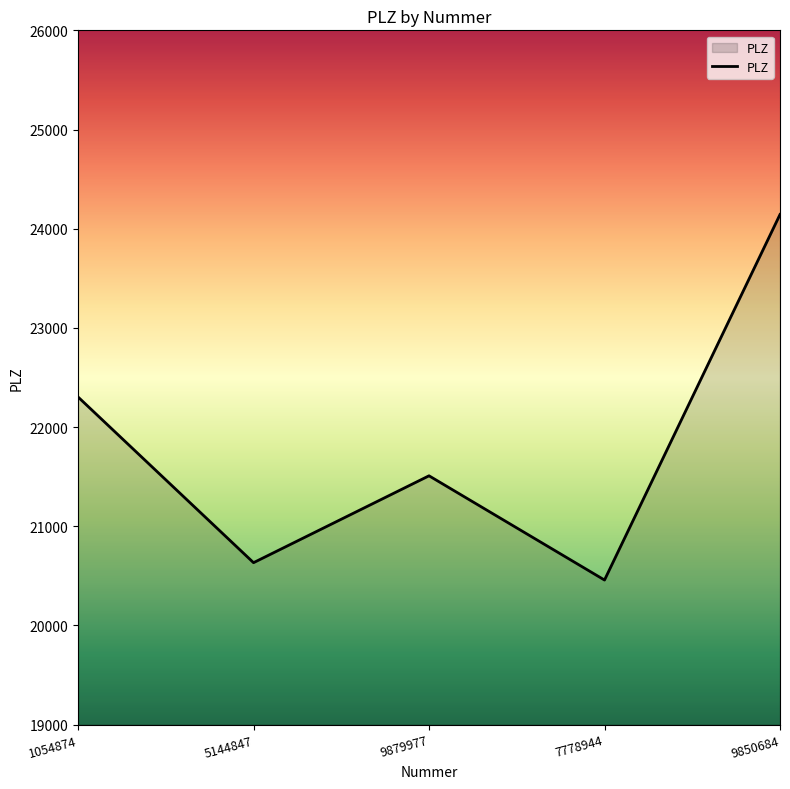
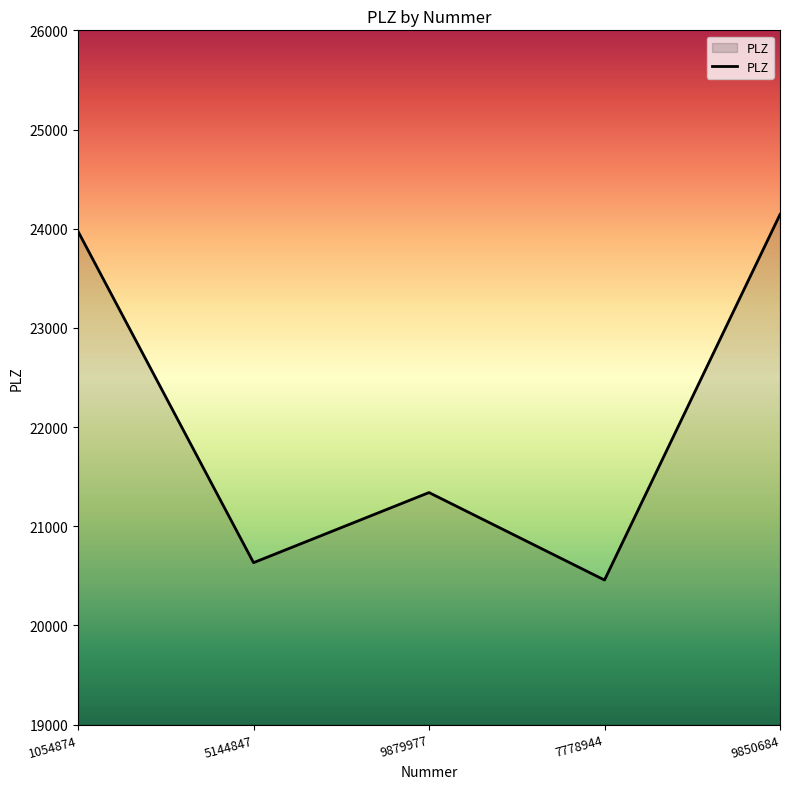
  {
-   "1054874": 22300,
+   "1054874": 24000,
    "5144847": 20600,
-   "9879977": 21500,
+   "9879977": 21300,
    "7778944": 20500,
    "9850684": 24100
  }
